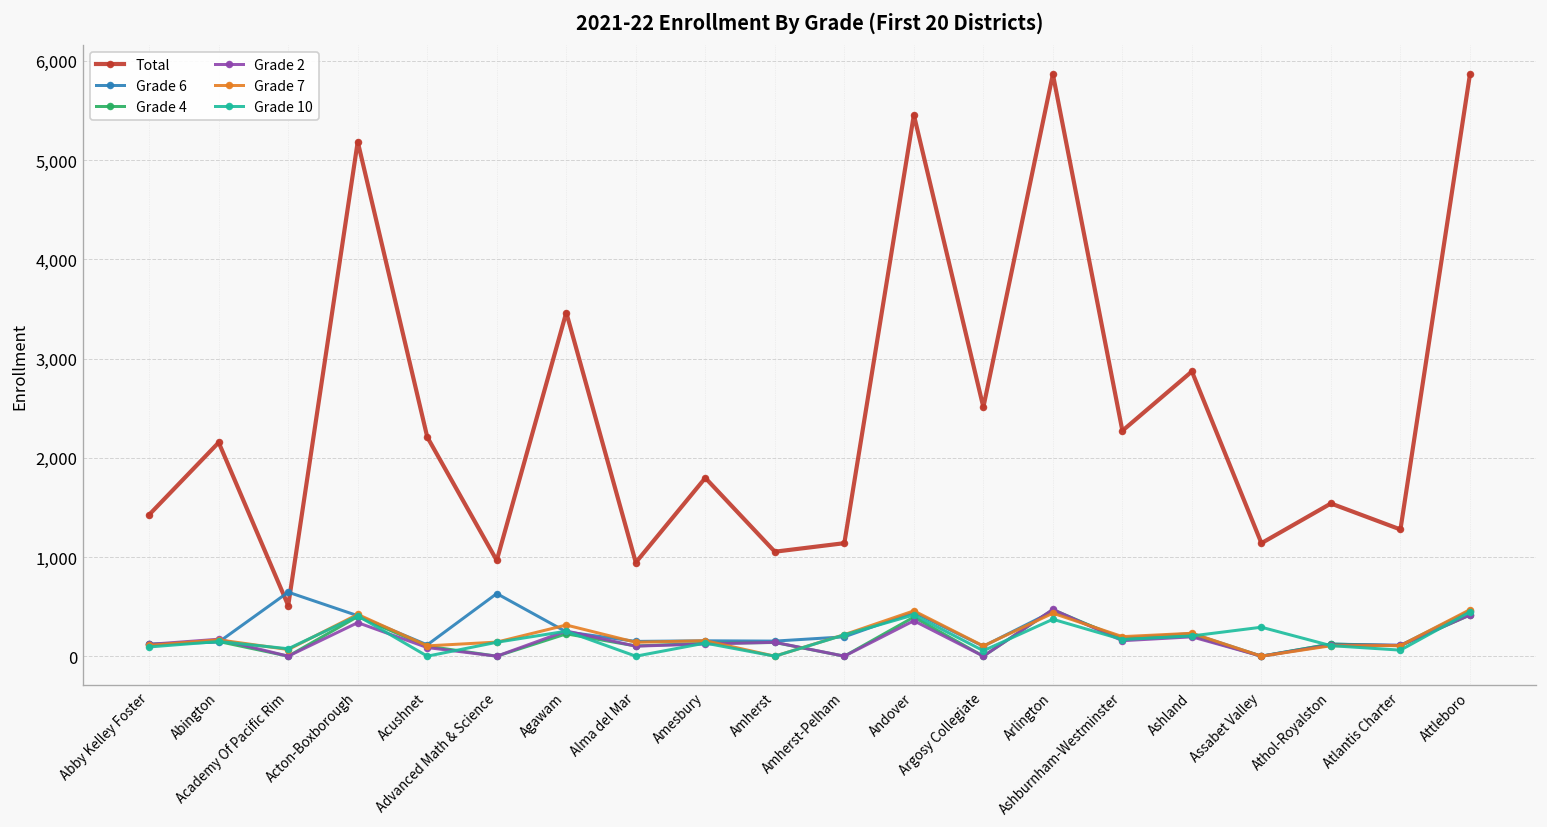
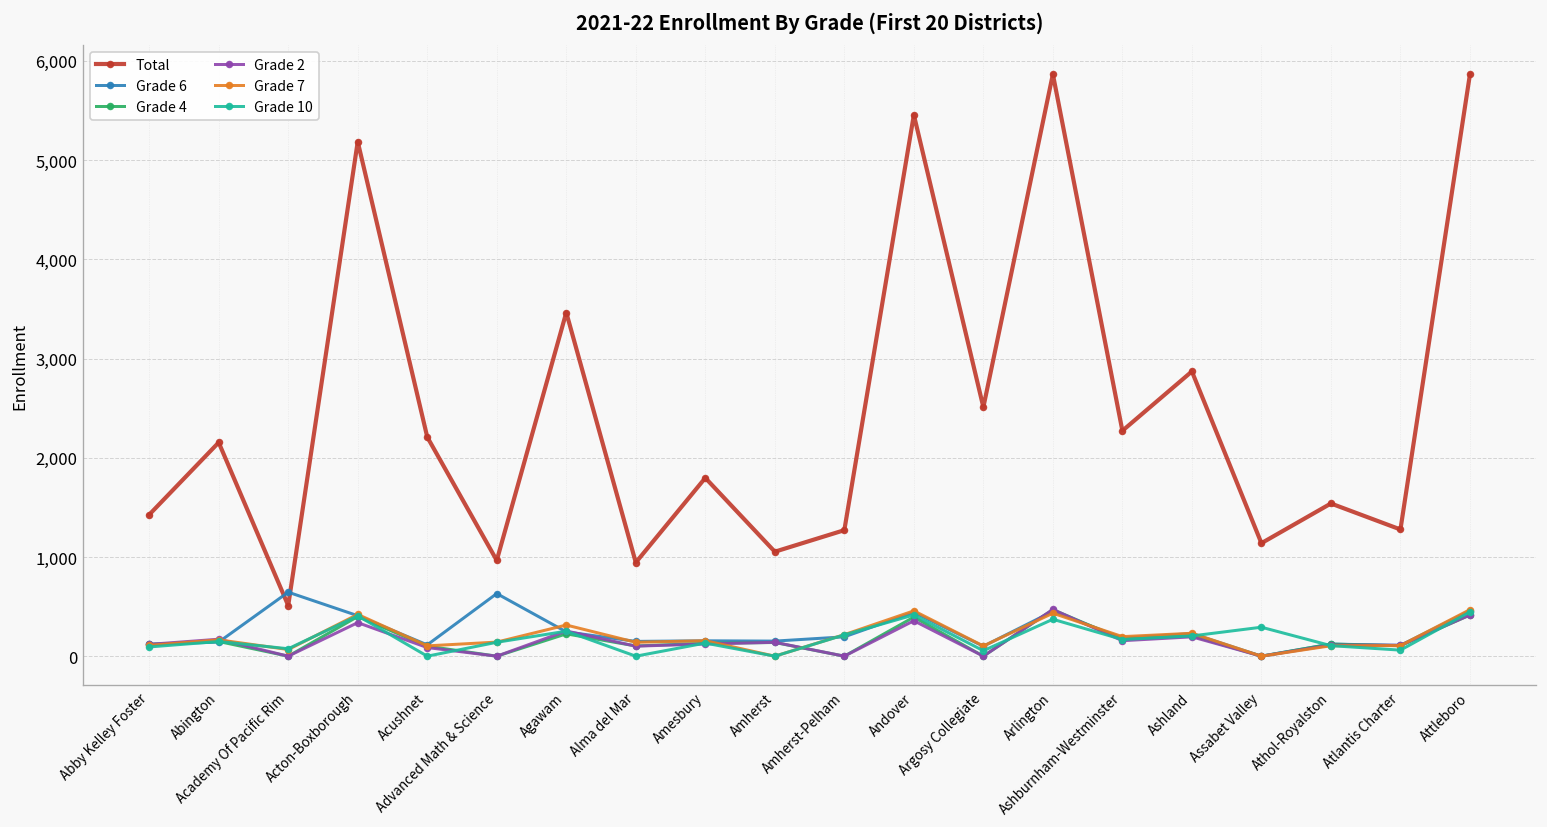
  {
    "Total": {
      "Abby Kelley Foster": "1,400",
      "Abington": "2,200",
      "Academy Of Pacific Rim": "500",
      "Acton-Boxborough": "5,200",
      "Acushnet": "2,200",
      "Advanced Math & Science": "1,000",
      "Agawam": "3,500",
      "Alma del Mar": "900",
      "Amesbury": "1,800",
      "Amherst": "1,100",
-     "Amherst-Pelham": "1,100",
+     "Amherst-Pelham": "1,300",
      "Andover": "5,500",
      "Argosy Collegiate": "2,500",
      "Arlington": "5,900",
      "Ashburnham-Westminster": "2,300",
      "Ashland": "2,900",
      "Assabet Valley": "1,100",
      "Athol-Royalston": "1,500",
      "Atlantis Charter": "1,300",
      "Attleboro": "5,900"
    },
    "Grade 6": {
      "Academy Of Pacific Rim": "600",
      "Advanced Math & Science": "600"
    },
    "Grade 2": {
      "Acton-Boxborough": "300",
      "Andover": "400"
    },
    "Grade 7": {
      "Agawam": "300"
    },
    "Grade 10": {
      "Acushnet": "0",
      "Alma del Mar": "0",
      "Argosy Collegiate": "100",
      "Arlington": "400",
      "Assabet Valley": "300",
      "Atlantis Charter": "100"
    }
  }
